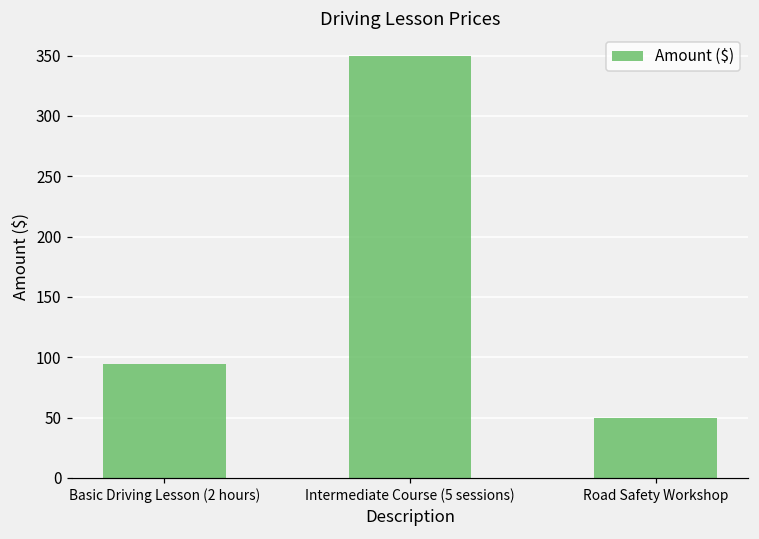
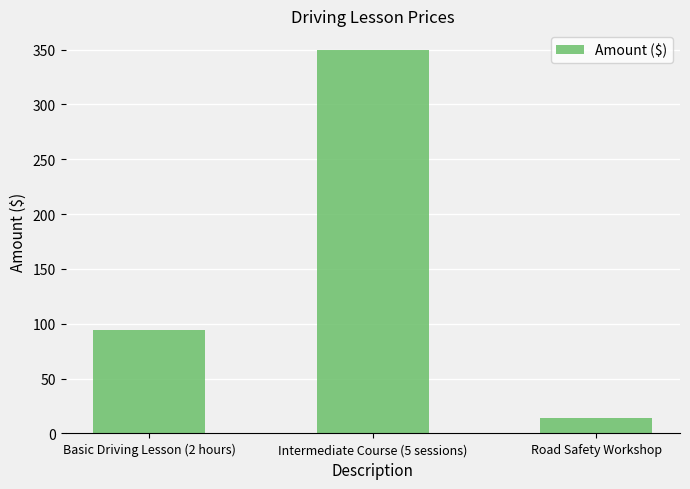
  {
    "Basic Driving Lesson (2 hours)": 94,
    "Intermediate Course (5 sessions)": 350,
-   "Road Safety Workshop": 50
+   "Road Safety Workshop": 14
  }
